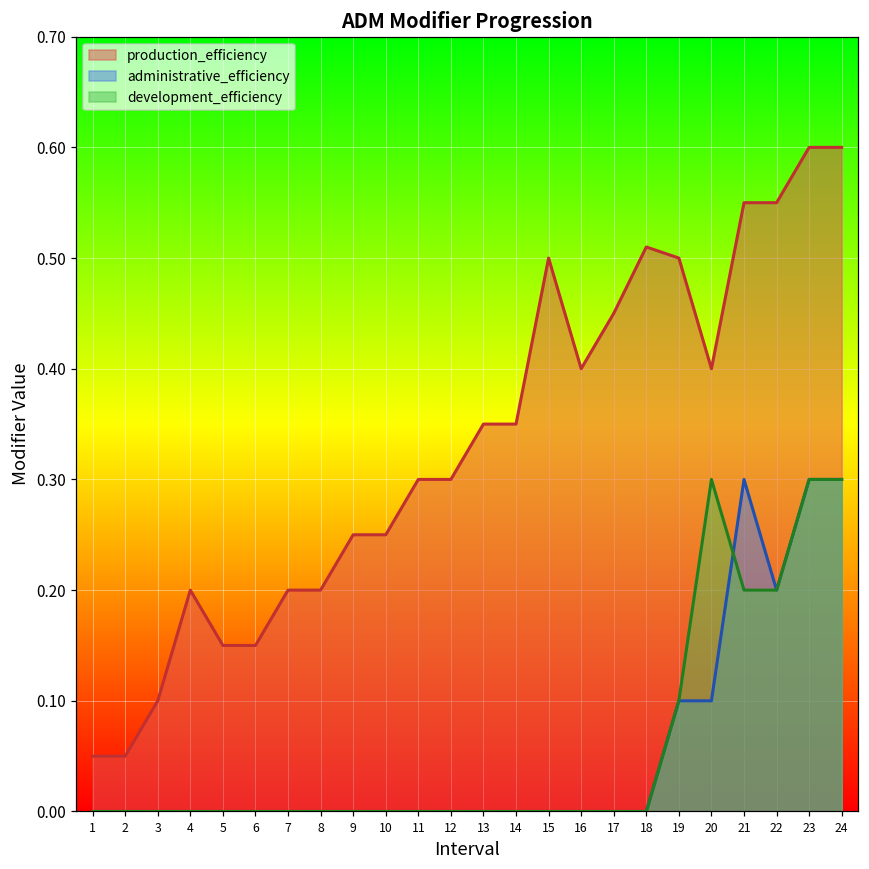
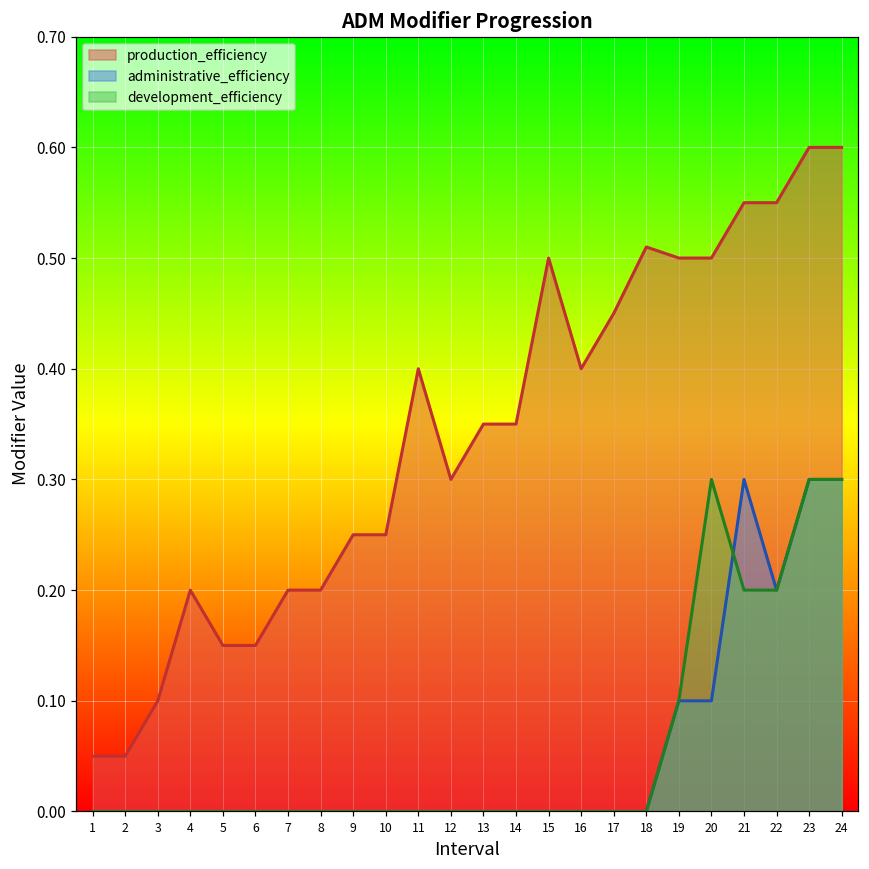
  {
    "production_efficiency": {
      "1": 0.050,
      "2": 0.050,
      "3": 0.1,
      "4": 0.2,
      "5": 0.150,
      "6": 0.150,
      "7": 0.2,
      "8": 0.2,
      "9": 0.250,
      "10": 0.250,
-     "11": 0.3,
+     "11": 0.4,
      "12": 0.3,
      "13": 0.350,
      "14": 0.350,
      "15": 0.5,
      "16": 0.4,
      "17": 0.450,
      "18": 0.510,
      "19": 0.5,
-     "20": 0.4,
+     "20": 0.5,
      "21": 0.550,
      "22": 0.550,
      "23": 0.6,
      "24": 0.6
    },
    "administrative_efficiency": {
      "20": 0.1,
      "21": 0.3
    },
    "development_efficiency": {
      "20": 0.3,
      "21": 0.2
    }
  }
